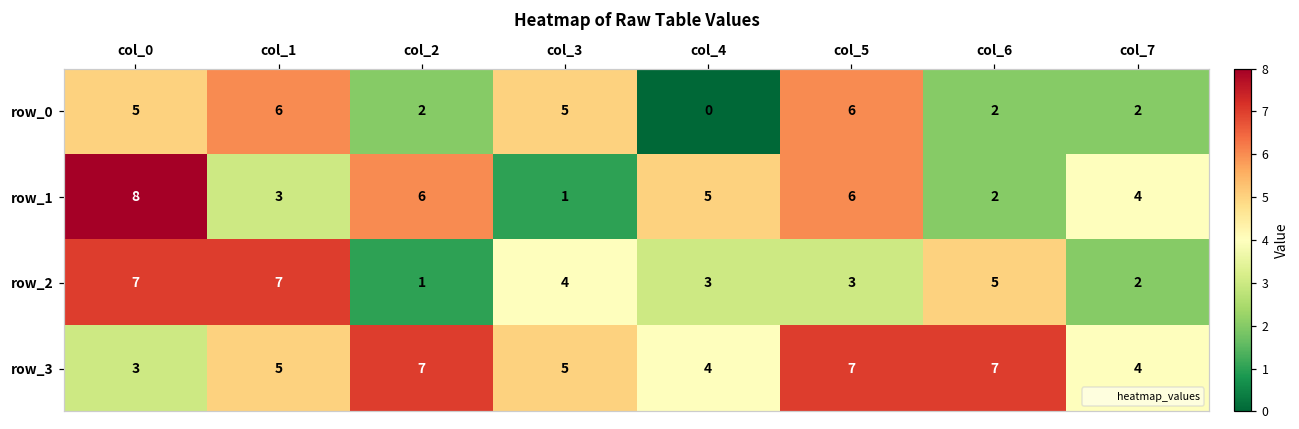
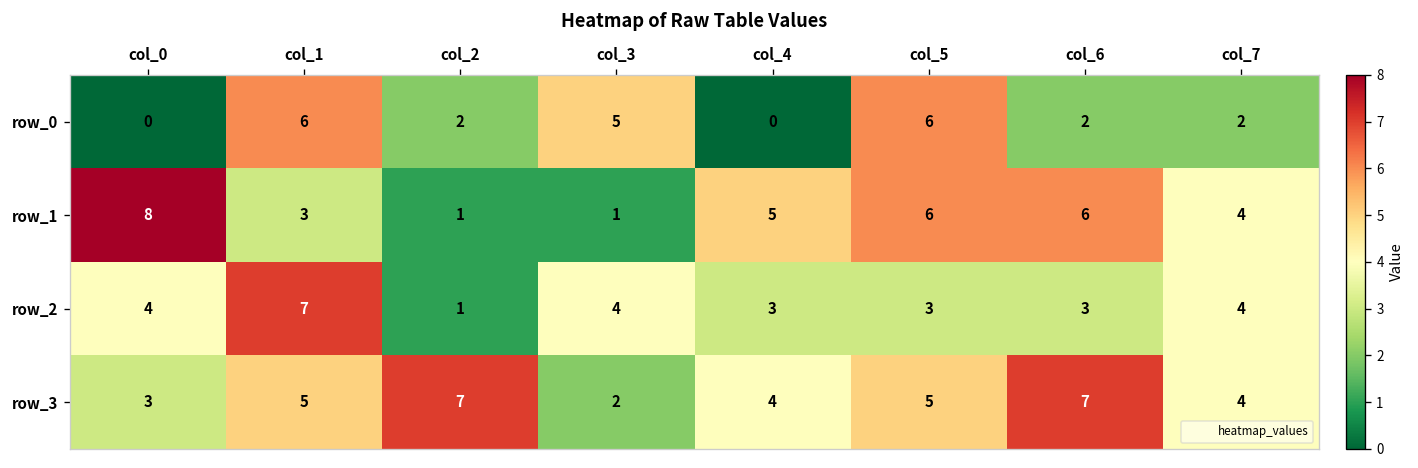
  {
    "row_0": {
-     "col_0": 5,
+     "col_0": 0,
      "col_1": 6,
      "col_2": 2,
      "col_3": 5,
      "col_4": 0,
      "col_5": 6,
      "col_6": 2,
      "col_7": 2
    },
    "row_1": {
      "col_0": 8,
      "col_1": 3,
-     "col_2": 6,
+     "col_2": 1,
      "col_3": 1,
      "col_4": 5,
      "col_5": 6,
-     "col_6": 2,
+     "col_6": 6,
      "col_7": 4
    },
    "row_2": {
-     "col_0": 7,
+     "col_0": 4,
      "col_1": 7,
      "col_2": 1,
      "col_3": 4,
      "col_4": 3,
      "col_5": 3,
-     "col_6": 5,
-     "col_7": 2
+     "col_6": 3,
+     "col_7": 4
    },
    "row_3": {
      "col_0": 3,
      "col_1": 5,
      "col_2": 7,
-     "col_3": 5,
+     "col_3": 2,
      "col_4": 4,
-     "col_5": 7,
+     "col_5": 5,
      "col_6": 7,
      "col_7": 4
    }
  }
